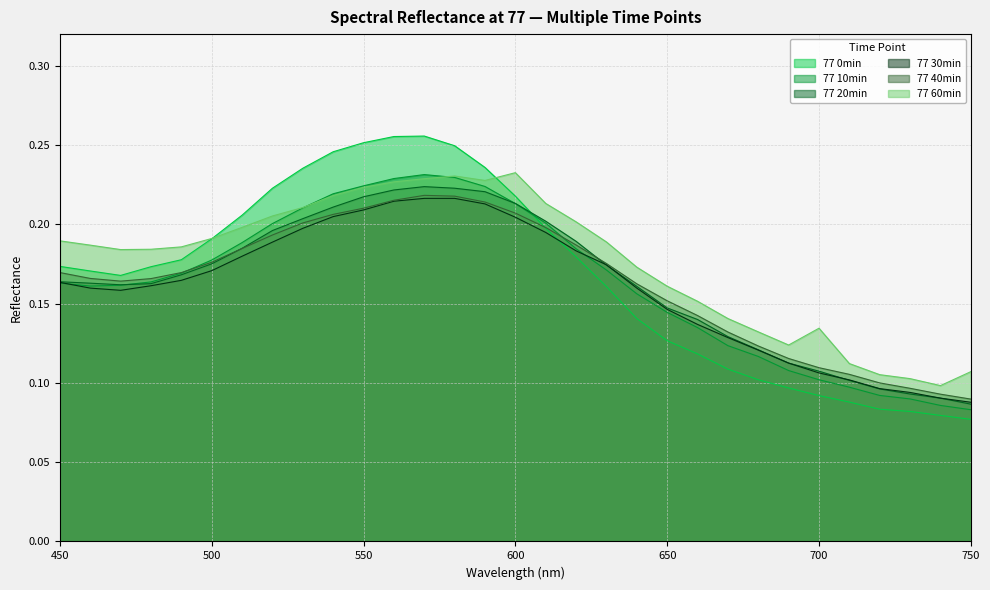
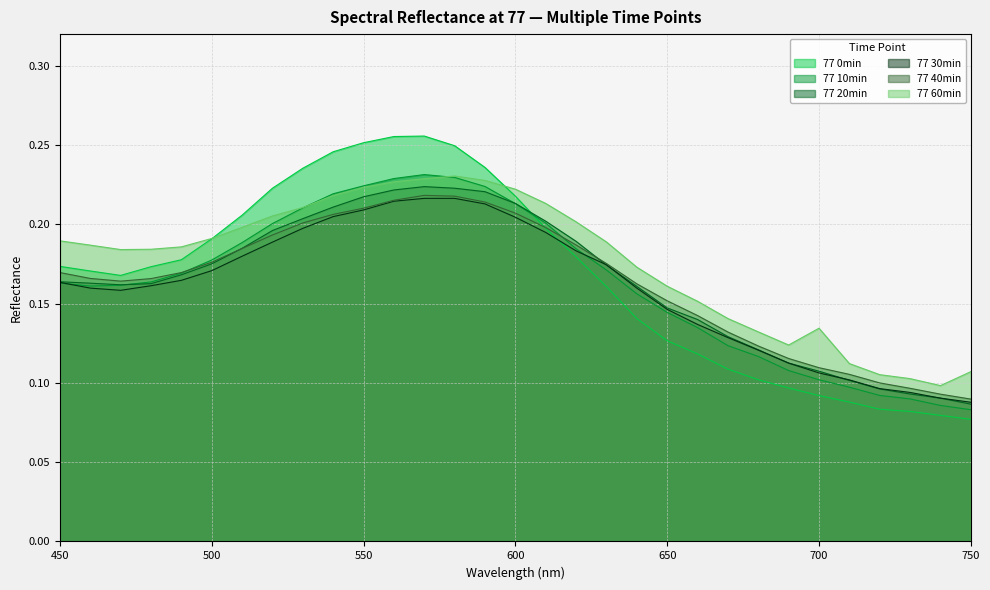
  {
    "77 60min": {
      "450": 0.190,
-     "600": 0.233,
+     "600": 0.222,
      "650": 0.161,
      "700": 0.135,
      "750": 0.107
    }
  }
